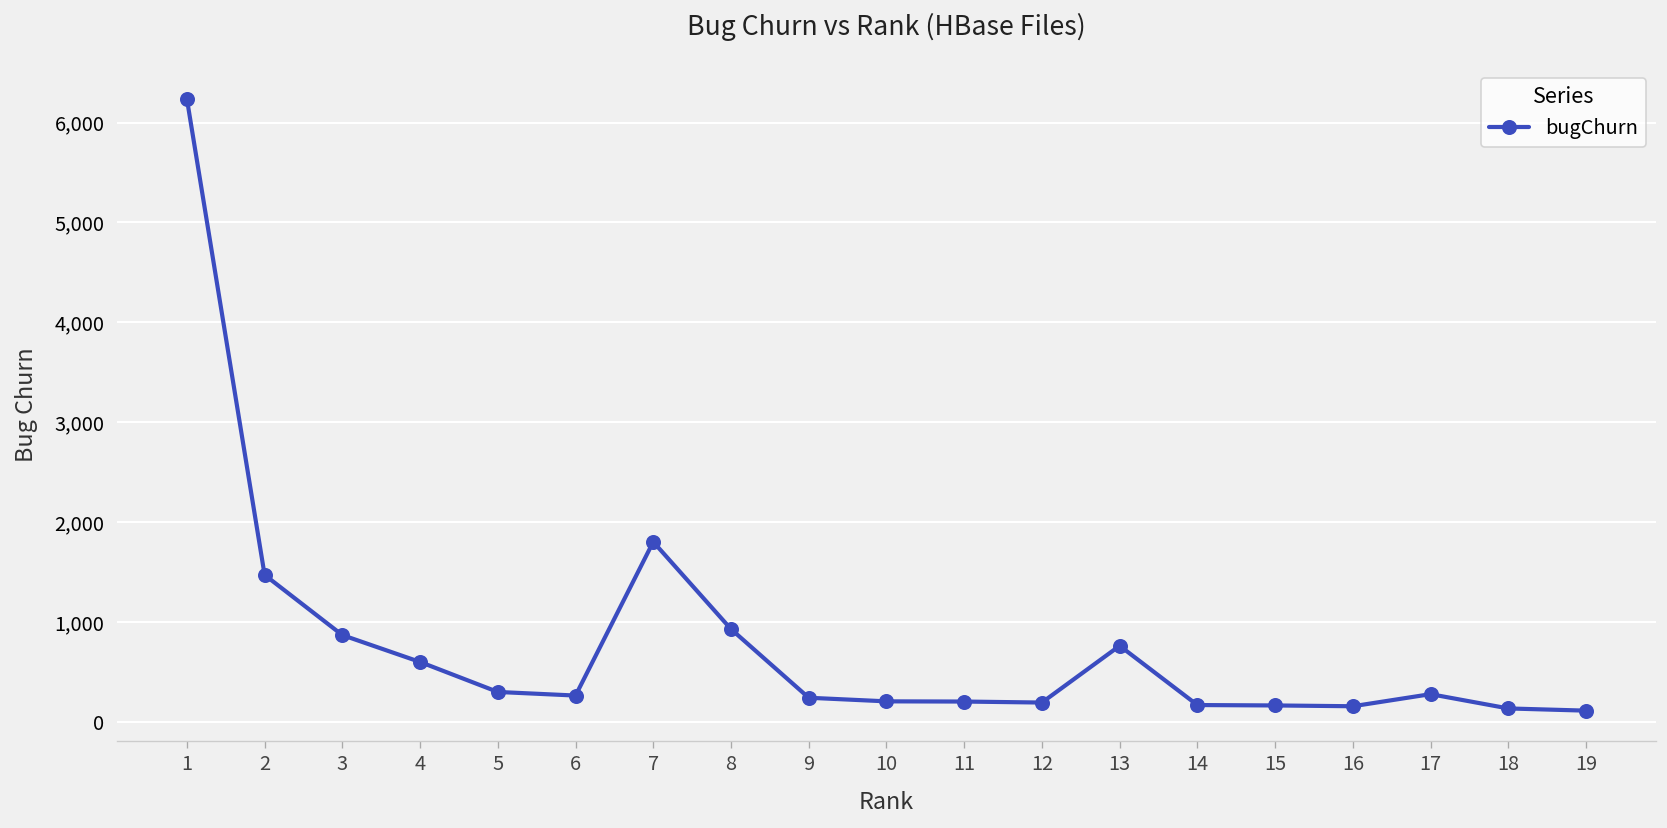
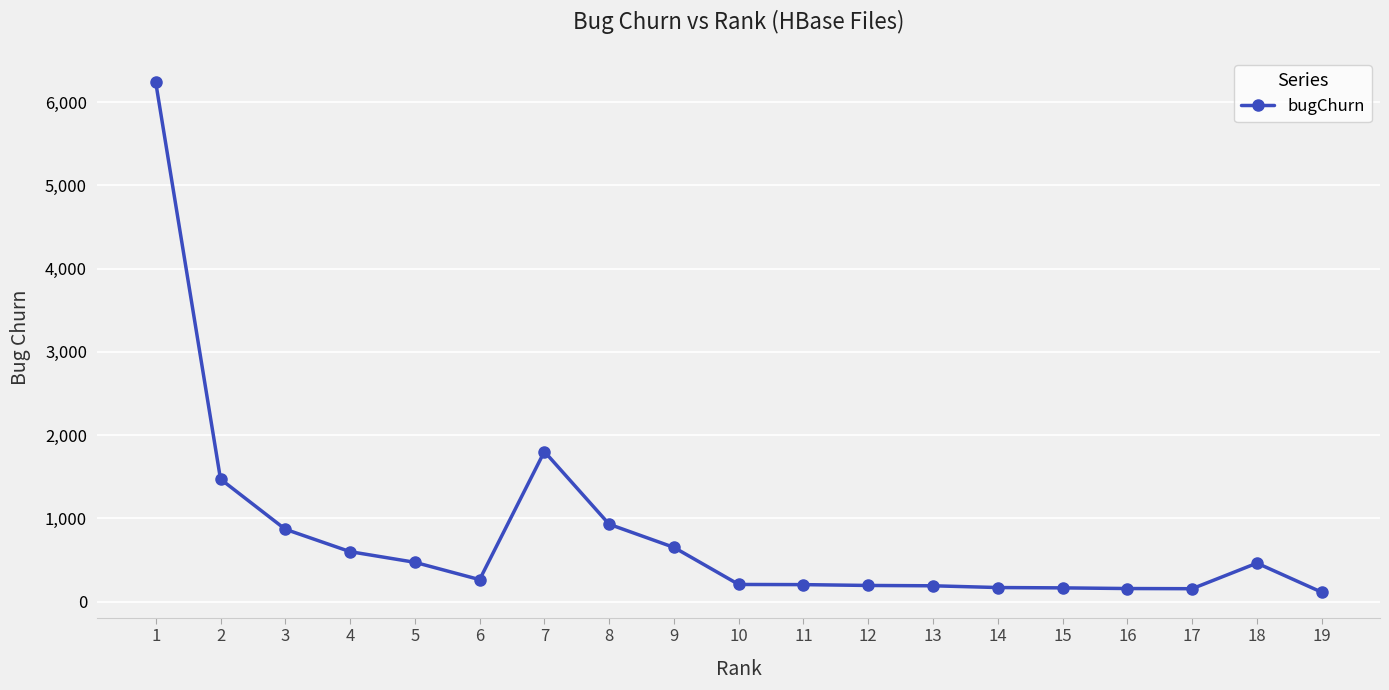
  {
    "1": "6,200",
    "2": "1,500",
    "3": "900",
    "4": "600",
-   "5": "300",
+   "5": "500",
    "6": "300",
    "7": "1,800",
    "8": "900",
-   "9": "200",
+   "9": "700",
    "10": "200",
    "11": "200",
    "12": "200",
-   "13": "800",
+   "13": "200",
    "14": "200",
    "15": "200",
    "16": "200",
-   "17": "300",
-   "18": "100",
+   "17": "200",
+   "18": "500",
    "19": "100"
  }
